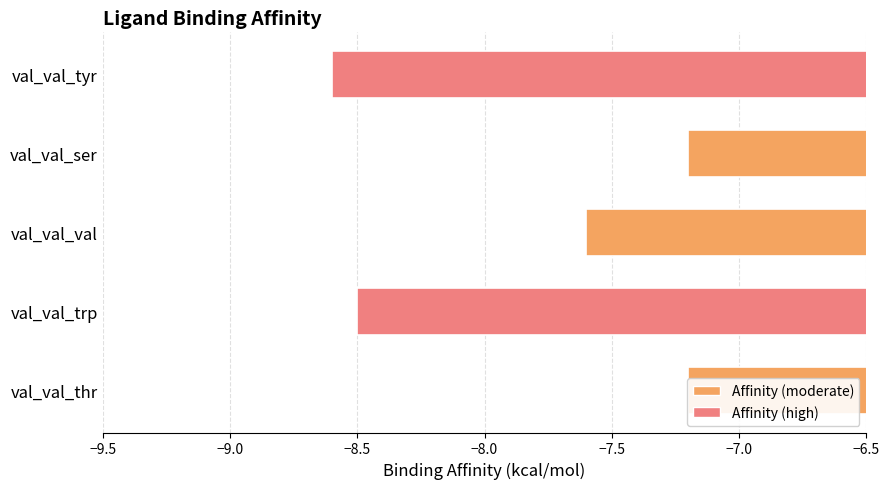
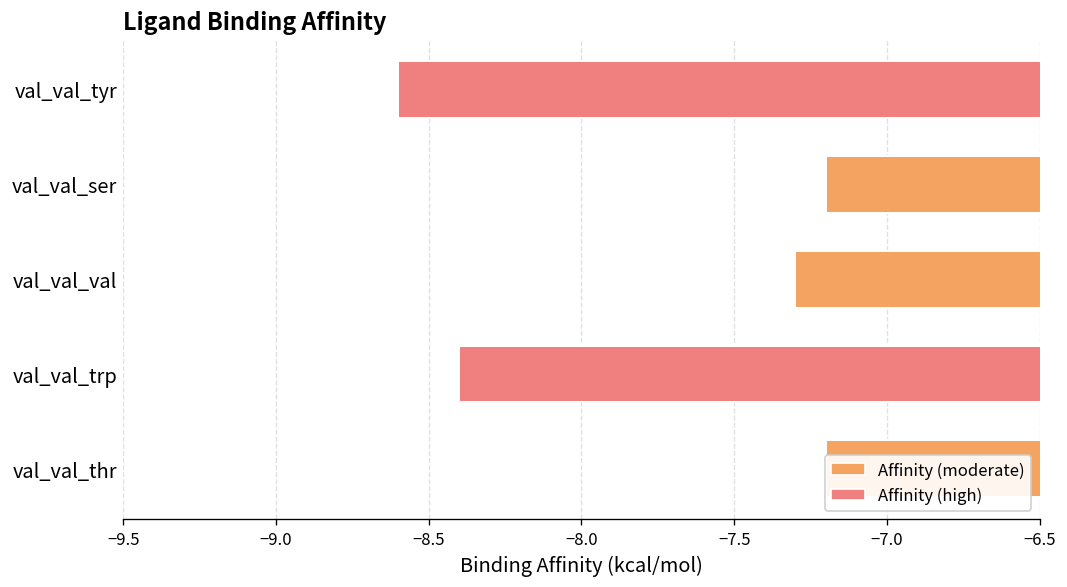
  {
    "val_val_tyr": -8.6,
    "val_val_ser": -7.2,
-   "val_val_val": -7.6,
-   "val_val_trp": -8.5
+   "val_val_val": -7.3,
+   "val_val_trp": -8.4
  }
